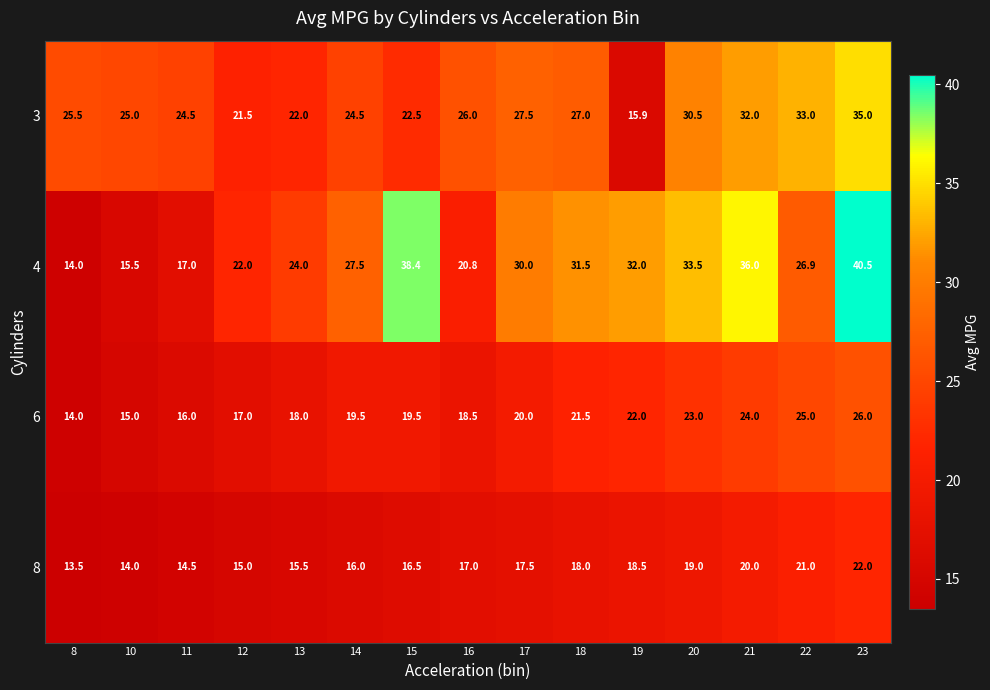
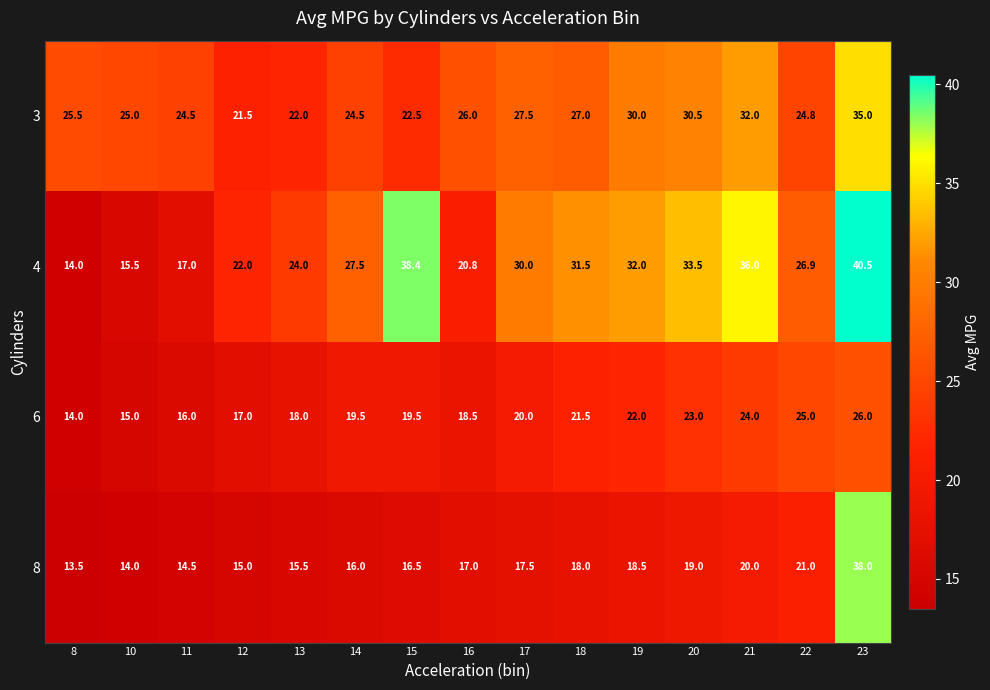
  {
    "3": {
      "8": 25.5,
      "10": 25.0,
      "11": 24.5,
      "12": 21.5,
      "13": 22.0,
      "14": 24.5,
      "15": 22.5,
      "16": 26.0,
      "17": 27.5,
      "18": 27.0,
-     "19": 15.9,
+     "19": 30.0,
      "20": 30.5,
      "21": 32.0,
-     "22": 33.0,
+     "22": 24.8,
      "23": 35.0
    },
    "4": {
      "8": 14.0,
      "10": 15.5,
      "11": 17.0,
      "12": 22.0,
      "13": 24.0,
      "14": 27.5,
      "15": 38.4,
      "16": 20.8,
      "17": 30.0,
      "18": 31.5,
      "19": 32.0,
      "20": 33.5,
      "21": 36.0,
      "22": 26.9,
      "23": 40.5
    },
    "6": {
      "8": 14.0,
      "10": 15.0,
      "11": 16.0,
      "12": 17.0,
      "13": 18.0,
      "14": 19.5,
      "15": 19.5,
      "16": 18.5,
      "17": 20.0,
      "18": 21.5,
      "19": 22.0,
      "20": 23.0,
      "21": 24.0,
      "22": 25.0,
      "23": 26.0
    },
    "8": {
      "8": 13.5,
      "10": 14.0,
      "11": 14.5,
      "12": 15.0,
      "13": 15.5,
      "14": 16.0,
      "15": 16.5,
      "16": 17.0,
      "17": 17.5,
      "18": 18.0,
      "19": 18.5,
      "20": 19.0,
      "21": 20.0,
      "22": 21.0,
-     "23": 22.0
+     "23": 38.0
    }
  }
